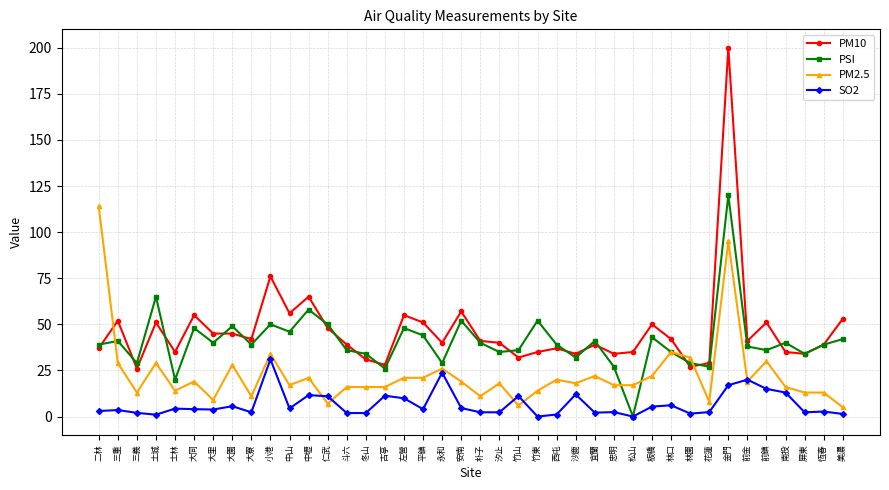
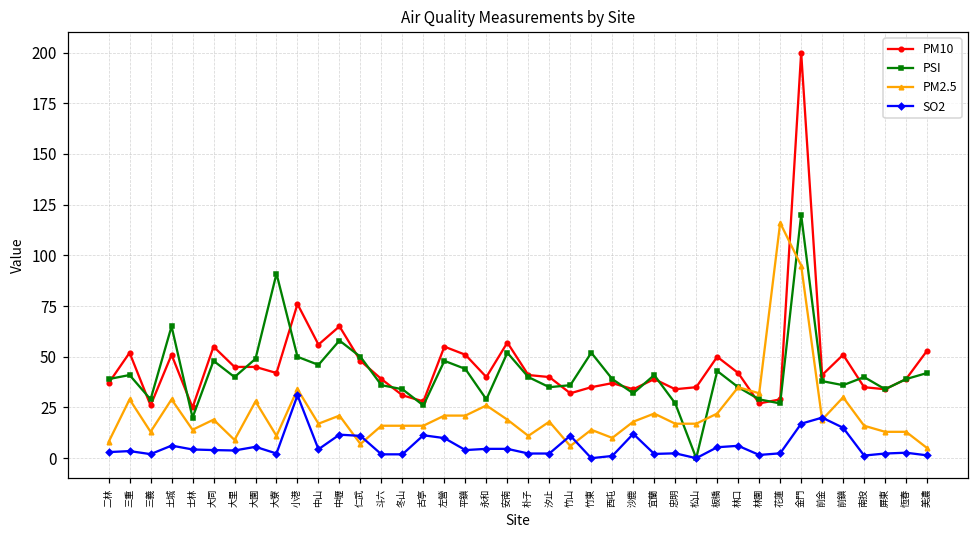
  {
    "PM10": {
      "二林": 37,
      "三重": 52,
      "三義": 26,
      "土城": 51,
-     "士林": 35,
+     "士林": 25,
      "大同": 55,
      "大里": 45,
      "大園": 45,
      "大寮": 42,
      "小港": 76,
      "中山": 56,
      "中壢": 65,
      "仁武": 48,
      "斗六": 39,
      "冬山": 31,
      "古亭": 28,
      "左營": 55,
      "平鎮": 51,
      "永和": 40,
      "安南": 57,
      "汐止": 40,
      "竹山": 32,
      "竹東": 35,
      "西屯": 37,
      "沙鹿": 34,
      "宜蘭": 39,
      "忠明": 34,
      "松山": 35,
      "板橋": 50,
      "林口": 42,
      "林園": 27,
      "花蓮": 29,
      "金門": 200,
      "前金": 41,
      "前鎮": 51,
      "南投": 35,
      "美濃": 53
    },
    "PSI": {
      "二林": 39,
      "三重": 41,
      "三義": 29,
      "土城": 65,
      "士林": 20,
      "大同": 48,
      "大里": 40,
      "大園": 49,
-     "大寮": 39,
+     "大寮": 91,
      "小港": 50,
      "中山": 46,
      "中壢": 58,
      "仁武": 50,
      "斗六": 36,
      "冬山": 34,
      "古亭": 26,
      "左營": 48,
      "平鎮": 44,
      "永和": 29,
      "安南": 52,
      "汐止": 35,
      "竹山": 36,
      "竹東": 52,
      "西屯": 39,
      "沙鹿": 32,
      "宜蘭": 41,
      "忠明": 27,
      "板橋": 43,
      "林園": 29,
      "花蓮": 27,
      "金門": 120,
      "前金": 38,
      "前鎮": 36,
      "南投": 40,
      "美濃": 42
    },
    "PM2.5": {
-     "二林": 114,
+     "二林": 8,
      "三重": 29,
      "三義": 13,
      "土城": 29,
      "士林": 14,
      "大同": 19,
      "大里": 9,
      "大園": 28,
      "大寮": 11,
      "小港": 34,
      "中山": 17,
      "中壢": 21,
      "仁武": 7,
      "斗六": 16,
      "冬山": 16,
      "古亭": 16,
      "左營": 21,
      "平鎮": 21,
      "永和": 26,
      "安南": 19,
      "朴子": 11,
      "汐止": 18,
      "竹山": 6,
      "竹東": 14,
-     "西屯": 20,
+     "西屯": 10,
      "沙鹿": 18,
      "宜蘭": 22,
      "忠明": 17,
      "松山": 17,
      "板橋": 22,
      "林園": 32,
-     "花蓮": 8,
+     "花蓮": 116,
      "金門": 95,
      "前鎮": 30,
      "南投": 16,
      "屏東": 13,
      "恆春": 13,
      "美濃": 5
    },
    "SO2": {
      "二林": 3,
      "三重": 4,
      "三義": 2,
-     "土城": 1,
+     "土城": 6,
      "士林": 4,
      "大同": 4,
      "大里": 4,
      "大園": 6,
      "大寮": 2,
      "小港": 31,
      "中山": 4,
      "中壢": 12,
      "仁武": 11,
      "斗六": 2,
      "冬山": 2,
      "古亭": 11,
      "左營": 10,
      "平鎮": 4,
-     "永和": 24,
+     "永和": 5,
      "安南": 5,
      "朴子": 2,
      "汐止": 2,
      "竹山": 11,
      "竹東": 0,
      "西屯": 1,
      "沙鹿": 12,
      "宜蘭": 2,
      "忠明": 2,
      "板橋": 5,
      "林口": 6,
      "林園": 2,
      "花蓮": 2,
      "金門": 17,
      "前鎮": 15,
-     "南投": 13,
+     "南投": 1,
      "屏東": 2,
      "恆春": 3,
      "美濃": 1
    }
  }
